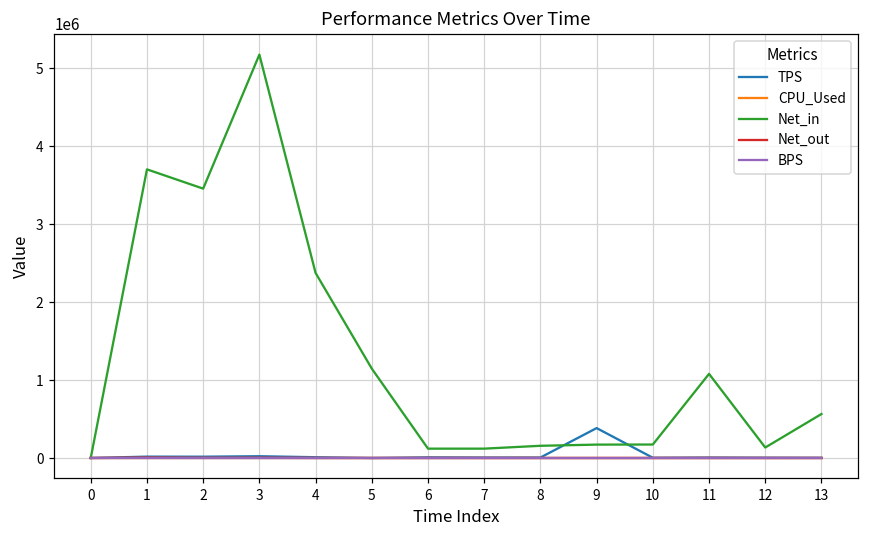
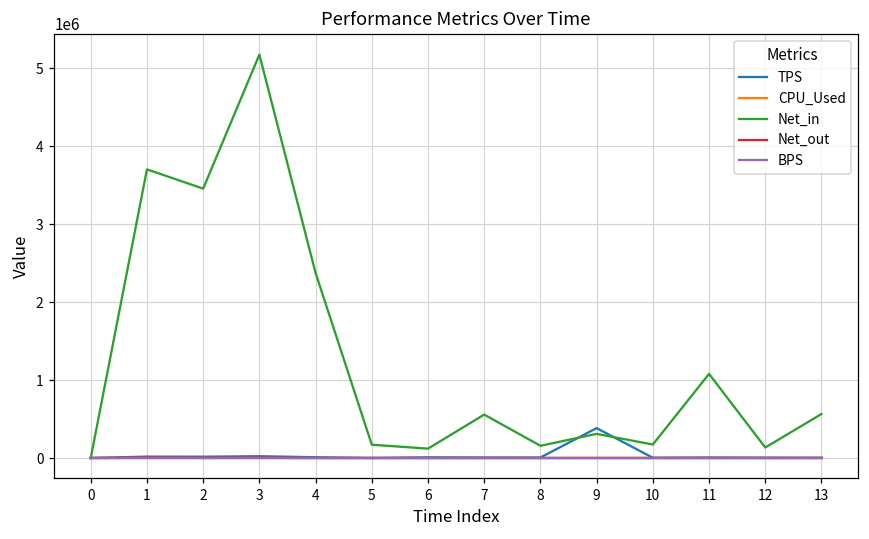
  {
    "TPS": {
      "9": 400000
    },
    "BPS": {
      "9": 0
    },
    "Net_in": {
      "1": 3700000,
      "2": 3500000,
      "3": 5200000,
      "4": 2400000,
-     "5": 1100000,
+     "5": 200000,
      "6": 100000,
-     "7": 100000,
+     "7": 600000,
      "8": 200000,
-     "9": 200000,
+     "9": 300000,
      "10": 200000,
      "11": 1100000,
      "12": 100000,
      "13": 600000
    }
  }
